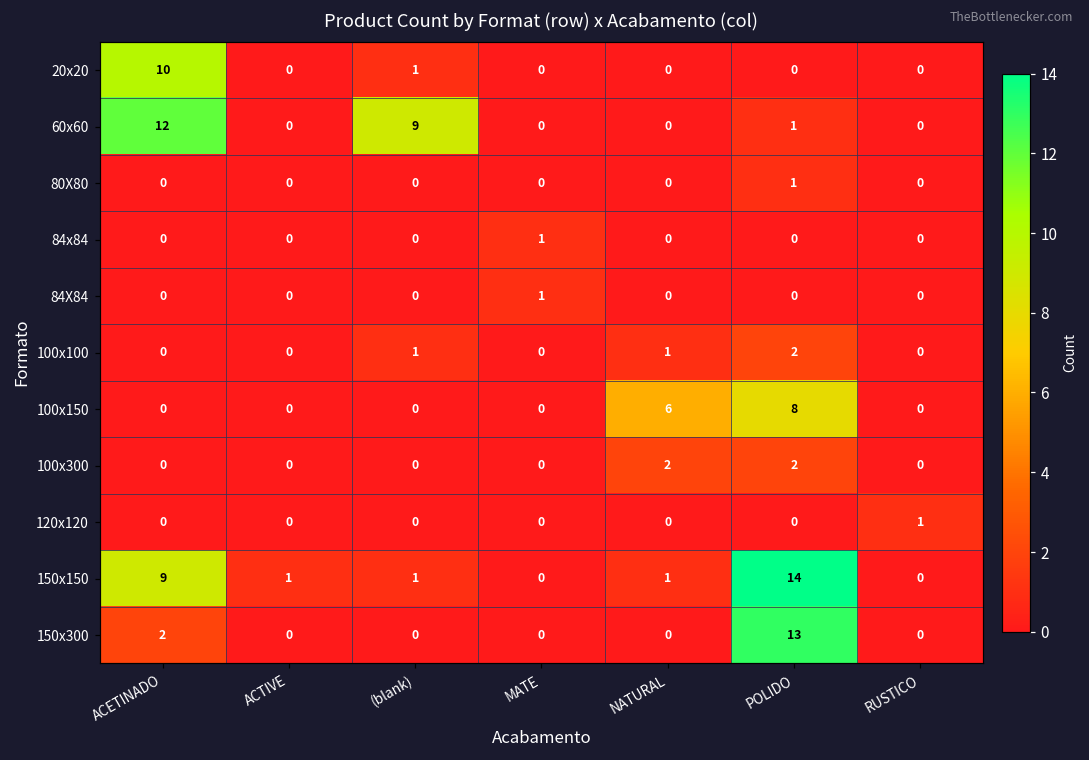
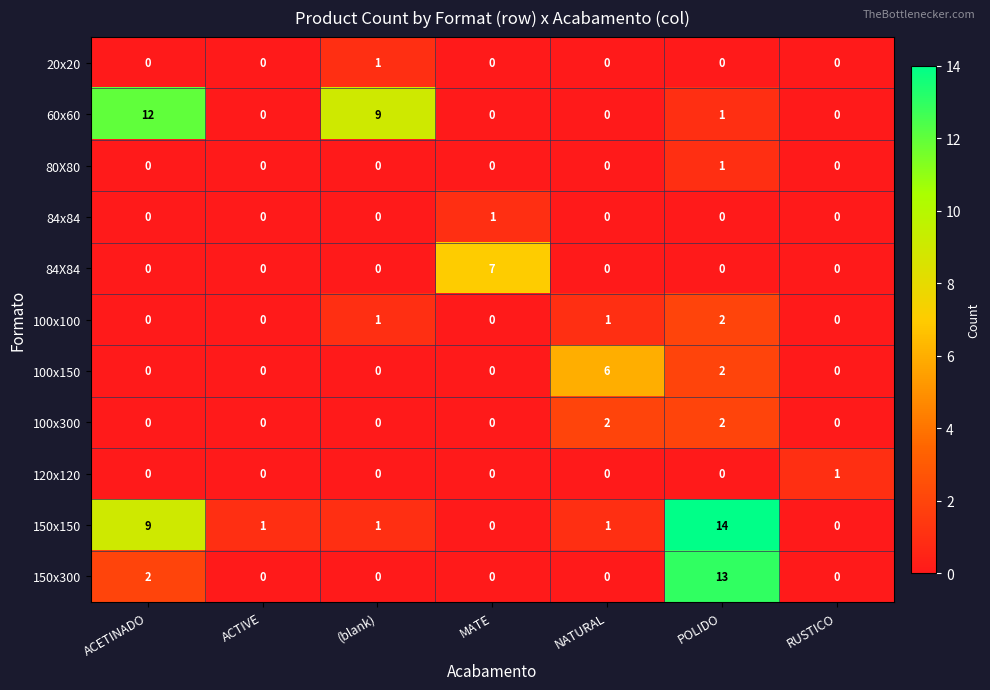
  {
    "20x20": {
-     "ACETINADO": 10,
+     "ACETINADO": 0,
      "ACTIVE": 0,
      "(blank)": 1,
      "MATE": 0,
      "NATURAL": 0,
      "POLIDO": 0,
      "RUSTICO": 0
    },
    "60x60": {
      "ACETINADO": 12,
      "ACTIVE": 0,
      "(blank)": 9,
      "MATE": 0,
      "NATURAL": 0,
      "POLIDO": 1,
      "RUSTICO": 0
    },
    "80X80": {
      "ACETINADO": 0,
      "ACTIVE": 0,
      "(blank)": 0,
      "MATE": 0,
      "NATURAL": 0,
      "POLIDO": 1,
      "RUSTICO": 0
    },
    "84x84": {
      "ACETINADO": 0,
      "ACTIVE": 0,
      "(blank)": 0,
      "MATE": 1,
      "NATURAL": 0,
      "POLIDO": 0,
      "RUSTICO": 0
    },
    "84X84": {
      "ACETINADO": 0,
      "ACTIVE": 0,
      "(blank)": 0,
-     "MATE": 1,
+     "MATE": 7,
      "NATURAL": 0,
      "POLIDO": 0,
      "RUSTICO": 0
    },
    "100x100": {
      "ACETINADO": 0,
      "ACTIVE": 0,
      "(blank)": 1,
      "MATE": 0,
      "NATURAL": 1,
      "POLIDO": 2,
      "RUSTICO": 0
    },
    "100x150": {
      "ACETINADO": 0,
      "ACTIVE": 0,
      "(blank)": 0,
      "MATE": 0,
      "NATURAL": 6,
-     "POLIDO": 8,
+     "POLIDO": 2,
      "RUSTICO": 0
    },
    "100x300": {
      "ACETINADO": 0,
      "ACTIVE": 0,
      "(blank)": 0,
      "MATE": 0,
      "NATURAL": 2,
      "POLIDO": 2,
      "RUSTICO": 0
    },
    "120x120": {
      "ACETINADO": 0,
      "ACTIVE": 0,
      "(blank)": 0,
      "MATE": 0,
      "NATURAL": 0,
      "POLIDO": 0,
      "RUSTICO": 1
    },
    "150x150": {
      "ACETINADO": 9,
      "ACTIVE": 1,
      "(blank)": 1,
      "MATE": 0,
      "NATURAL": 1,
      "POLIDO": 14,
      "RUSTICO": 0
    },
    "150x300": {
      "ACETINADO": 2,
      "ACTIVE": 0,
      "(blank)": 0,
      "MATE": 0,
      "NATURAL": 0,
      "POLIDO": 13,
      "RUSTICO": 0
    }
  }
